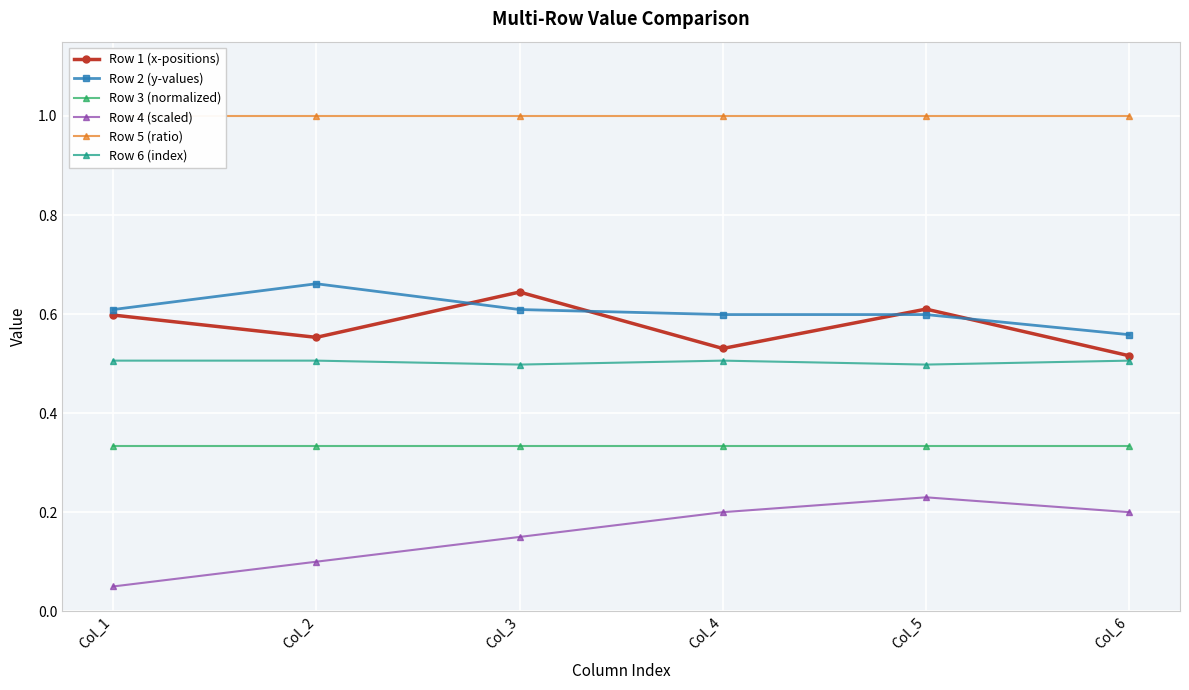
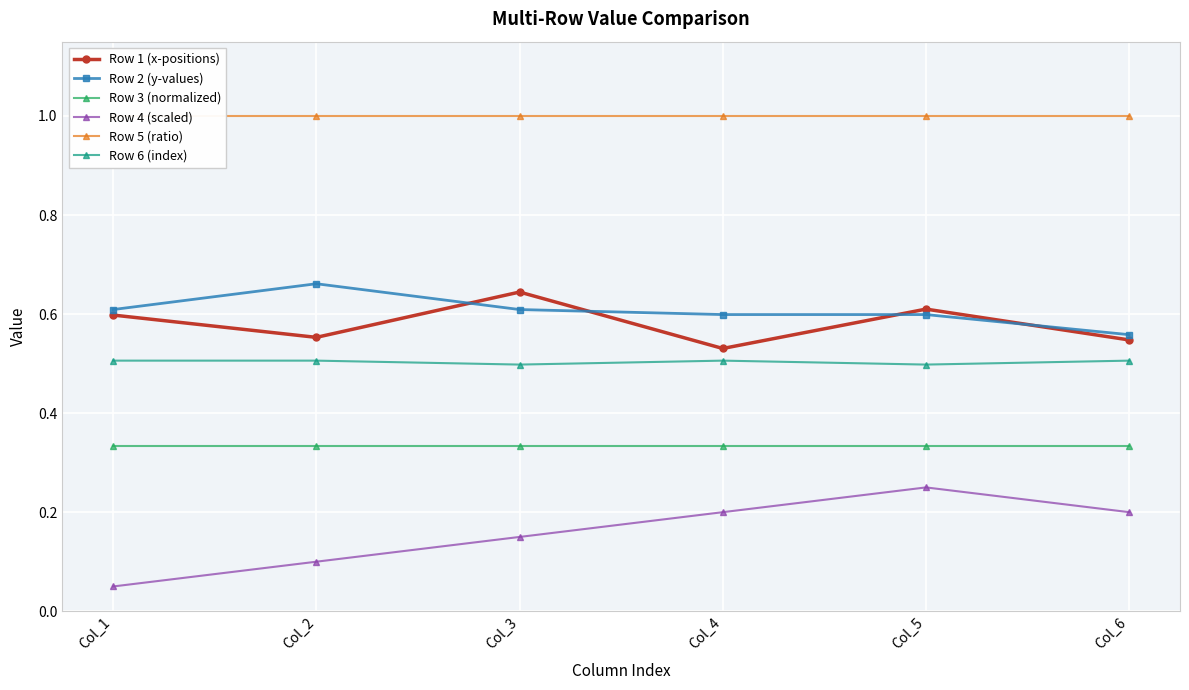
  {
    "Row 1 (x-positions)": {
      "Col_1": 0.60,
      "Col_2": 0.55,
      "Col_3": 0.64,
      "Col_4": 0.53,
      "Col_5": 0.61,
-     "Col_6": 0.52
+     "Col_6": 0.55
    },
    "Row 2 (y-values)": {
      "Col_1": 0.61,
      "Col_2": 0.66,
      "Col_3": 0.61,
      "Col_4": 0.60,
      "Col_5": 0.60,
      "Col_6": 0.56
    },
    "Row 4 (scaled)": {
      "Col_1": 0.05,
      "Col_2": 0.10,
      "Col_3": 0.15,
      "Col_4": 0.20,
-     "Col_5": 0.23,
+     "Col_5": 0.25,
      "Col_6": 0.20
    },
    "Row 5 (ratio)": {
      "Col_2": 1.00,
      "Col_3": 1.00,
      "Col_4": 1.00,
      "Col_5": 1.00,
      "Col_6": 1.00
    }
  }
